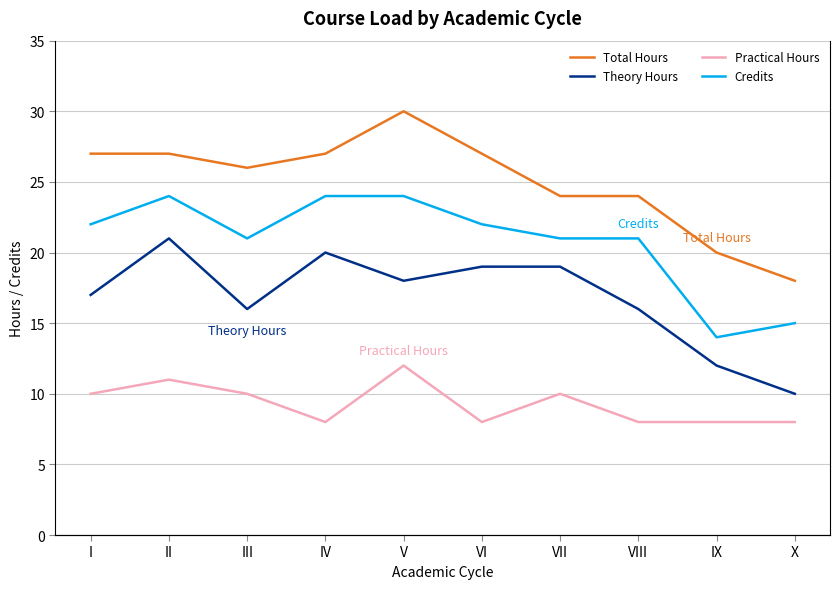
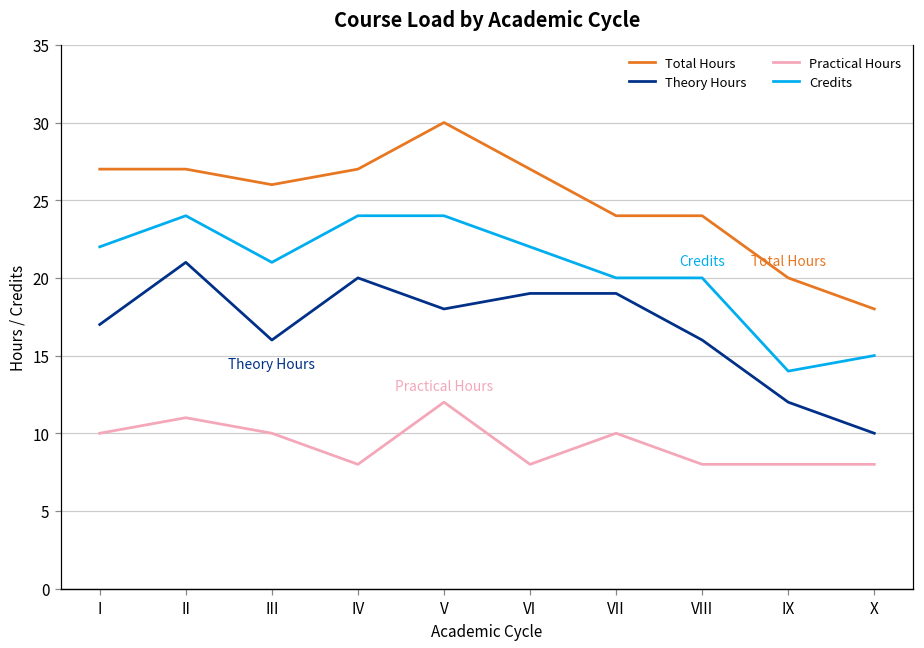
  {
    "Total Hours": {
      "I": 27,
      "II": 27,
      "III": 26,
      "IV": 27,
      "V": 30,
      "VI": 27,
      "VII": 24,
      "VIII": 24,
      "IX": 20,
      "X": 18
    },
    "Theory Hours": {
      "I": 17,
      "II": 21,
      "III": 16,
      "IV": 20,
      "V": 18,
      "VI": 19,
      "VII": 19,
      "VIII": 16,
      "IX": 12,
      "X": 10
    },
    "Practical Hours": {
      "I": 10,
      "II": 11,
      "III": 10,
      "IV": 8,
      "V": 12,
      "VI": 8,
      "VII": 10,
      "VIII": 8,
      "IX": 8,
      "X": 8
    },
    "Credits": {
      "I": 22,
      "II": 24,
      "III": 21,
      "IV": 24,
      "V": 24,
      "VI": 22,
-     "VII": 21,
-     "VIII": 21,
+     "VII": 20,
+     "VIII": 20,
      "IX": 14,
      "X": 15
    }
  }
